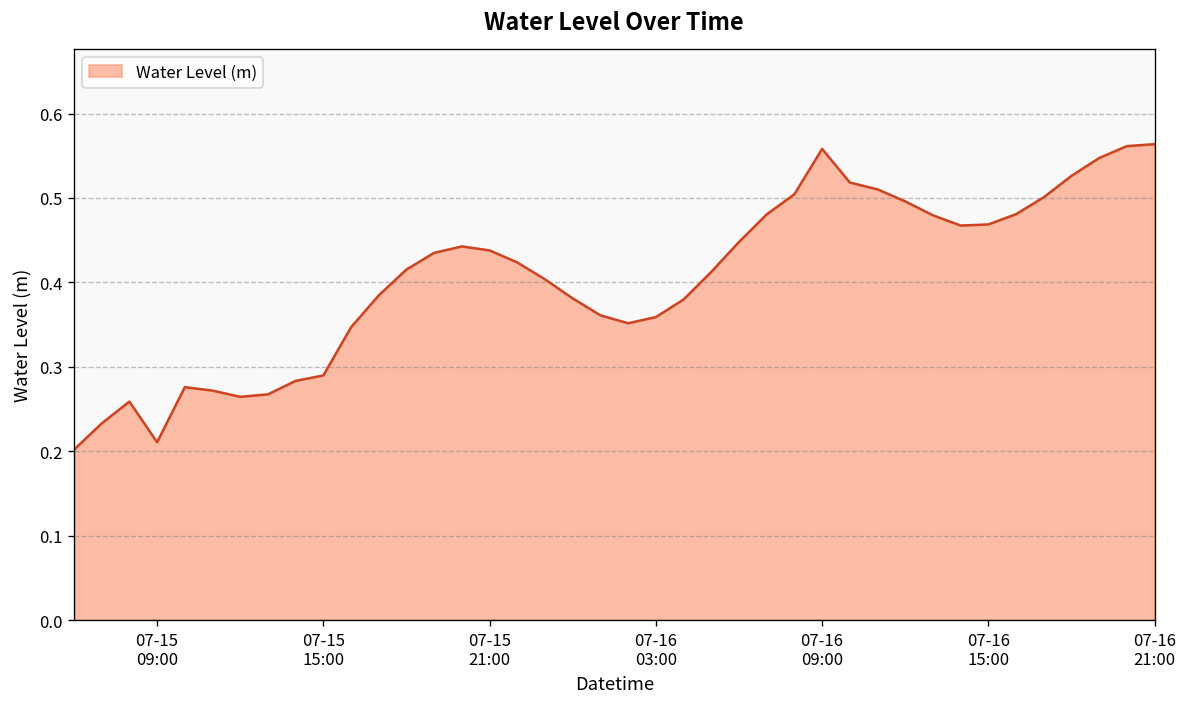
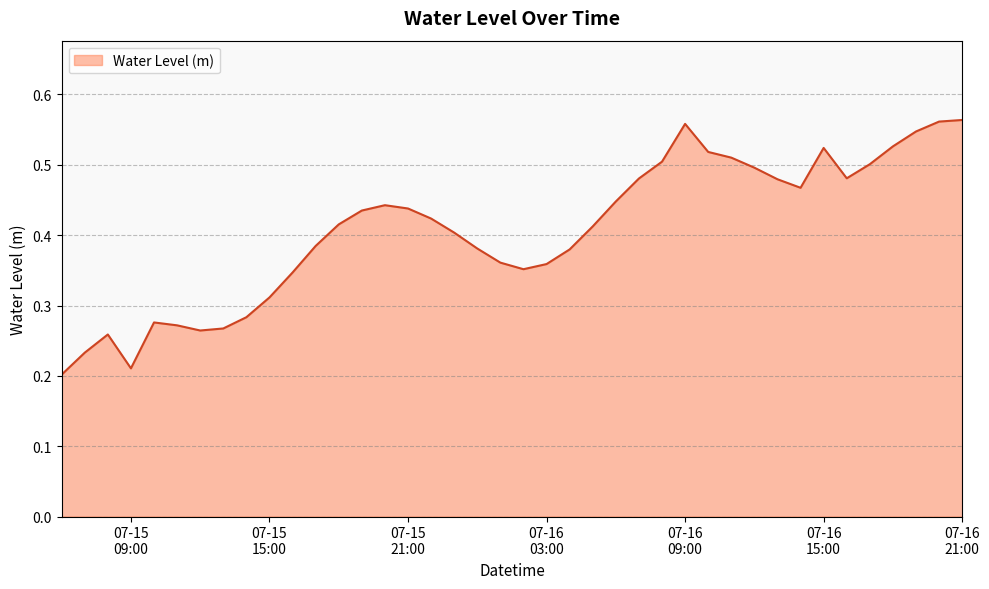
  {
    "07-15 09:00": 0.21,
-   "07-15 15:00": 0.29,
+   "07-15 15:00": 0.31,
    "07-15 21:00": 0.44,
    "07-16 03:00": 0.36,
    "07-16 09:00": 0.56,
-   "07-16 15:00": 0.47,
+   "07-16 15:00": 0.52,
    "07-16 21:00": 0.56
  }
